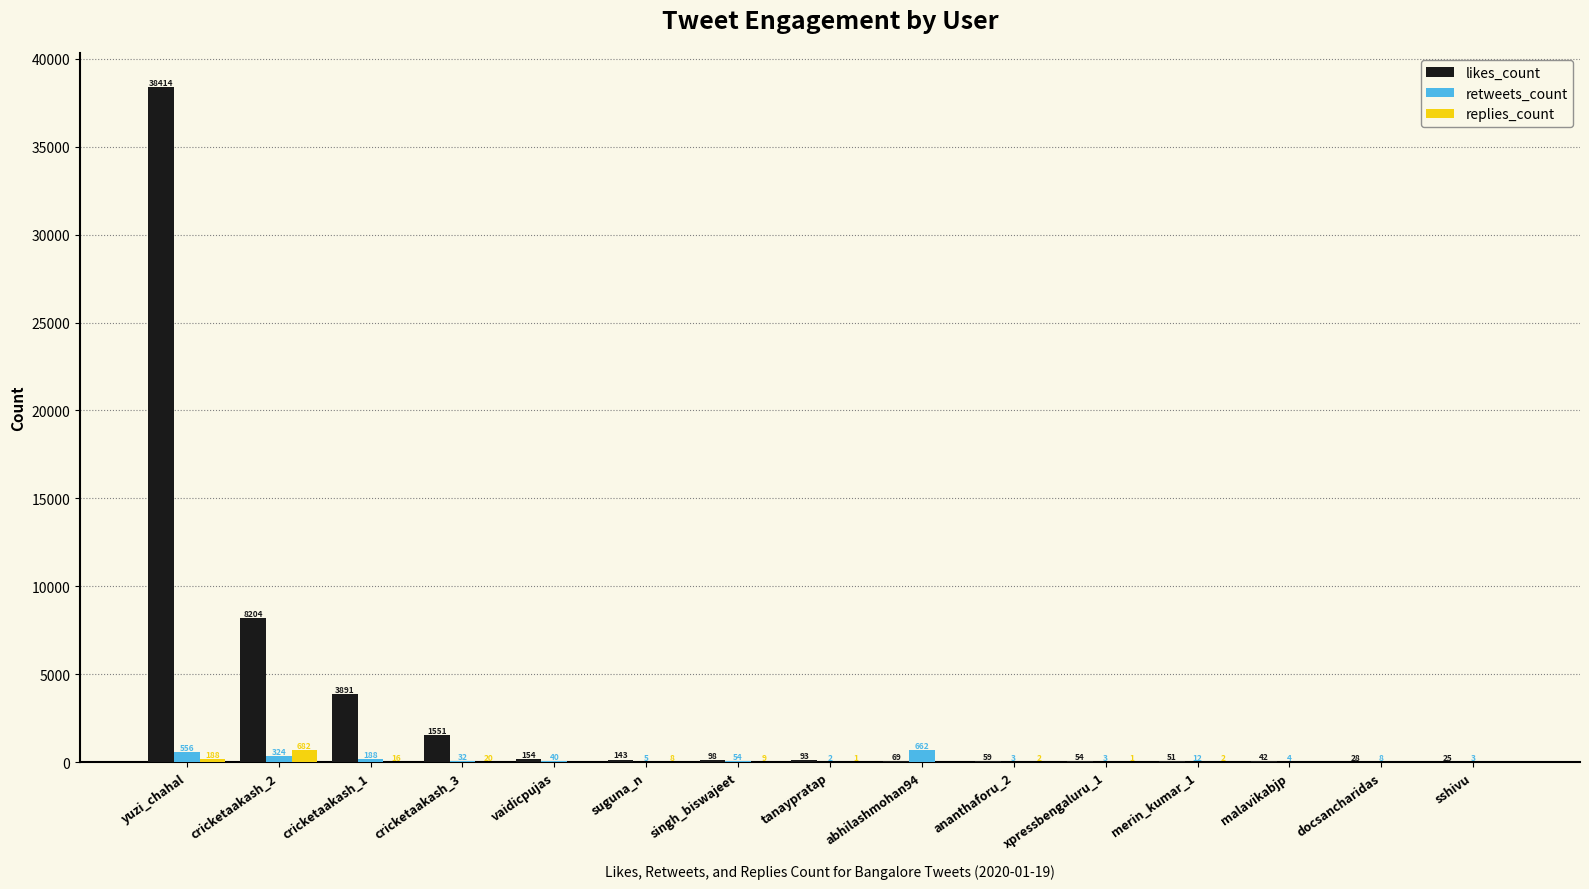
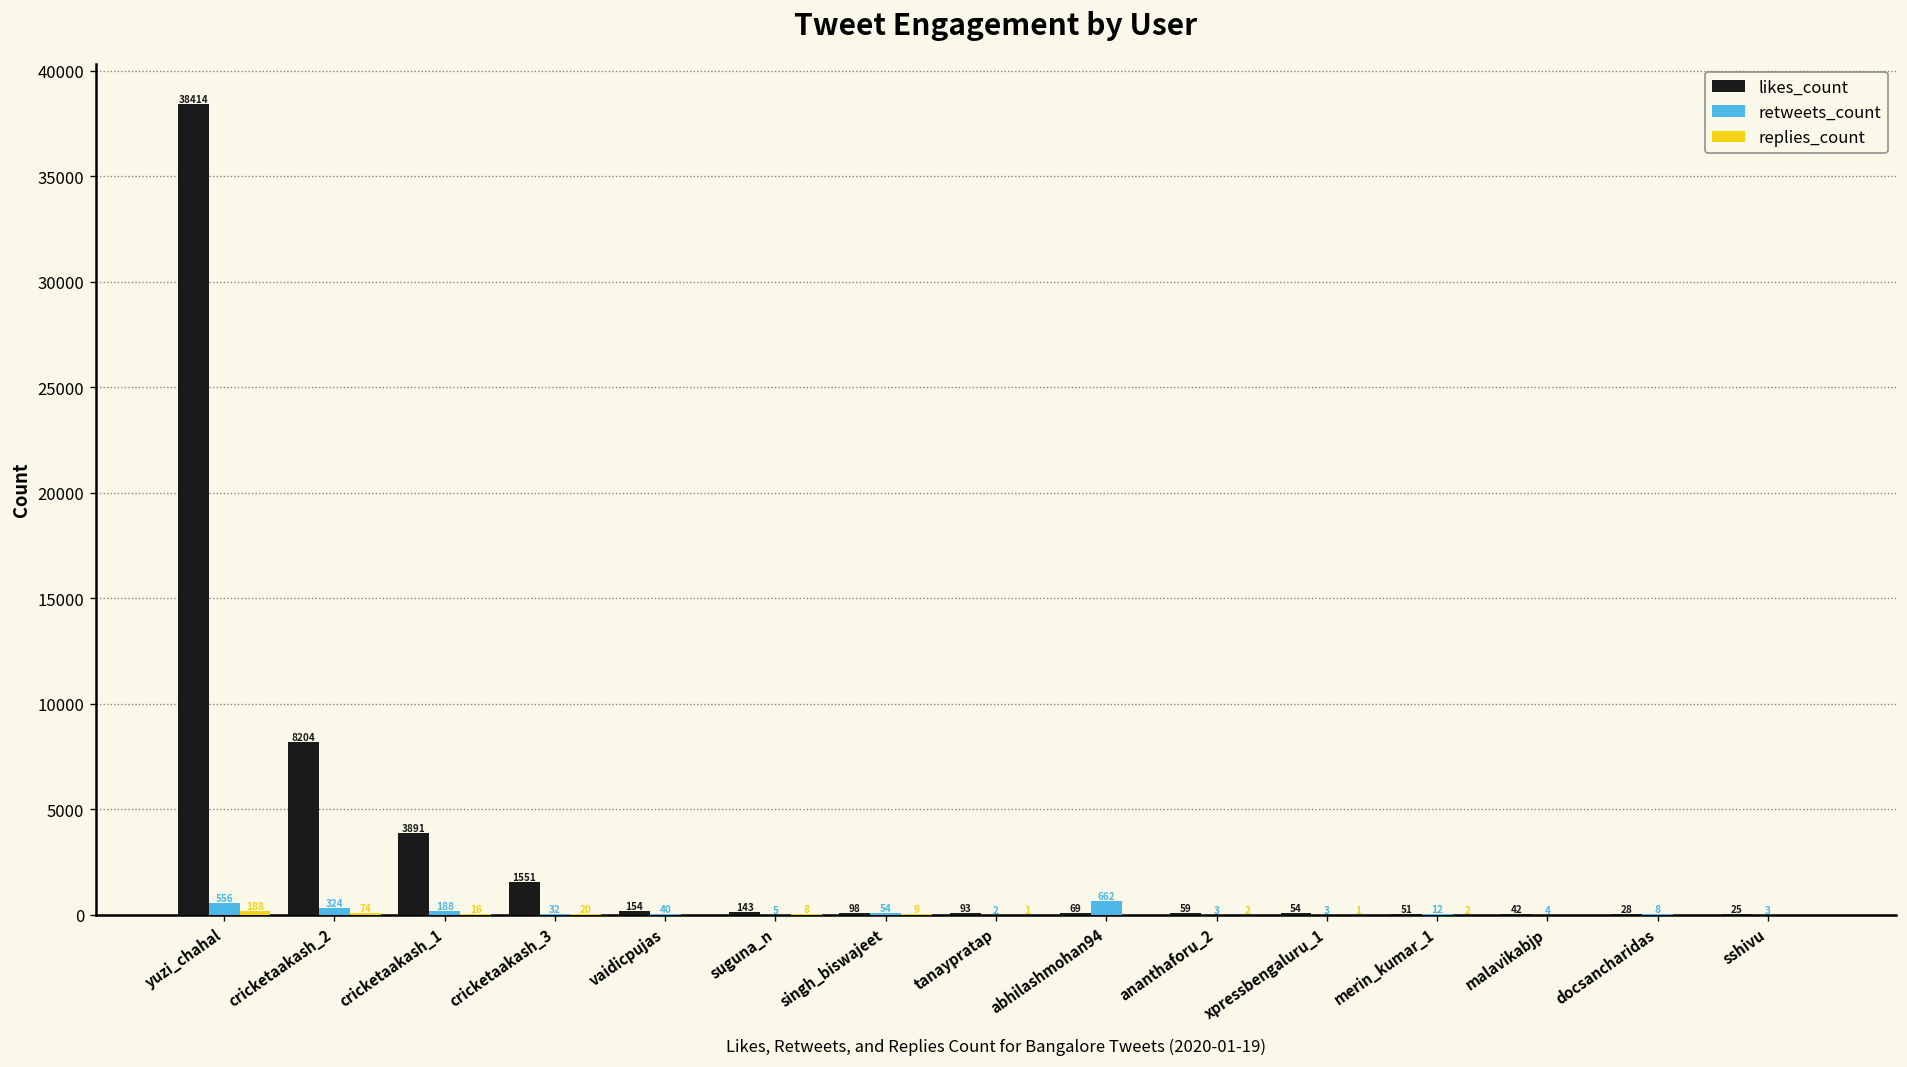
  {
    "likes_count": {
      "yuzi_chahal": 38414,
      "cricketaakash_2": 8204,
      "cricketaakash_1": 3891,
      "cricketaakash_3": 1551,
      "vaidicpujas": 154,
      "suguna_n": 143,
      "singh_biswajeet": 98,
      "tanaypratap": 93,
      "abhilashmohan94": 69,
      "ananthaforu_2": 59,
      "xpressbengaluru_1": 54,
      "merin_kumar_1": 51,
      "malavikabjp": 42,
      "docsancharidas": 28,
      "sshivu": 25
    },
    "retweets_count": {
      "yuzi_chahal": 556,
      "cricketaakash_2": 324,
      "cricketaakash_1": 188,
      "cricketaakash_3": 32,
      "vaidicpujas": 40,
      "suguna_n": 5,
      "singh_biswajeet": 54,
      "tanaypratap": 2,
      "abhilashmohan94": 662,
      "ananthaforu_2": 3,
      "xpressbengaluru_1": 3,
      "merin_kumar_1": 12,
      "malavikabjp": 4,
      "docsancharidas": 8,
      "sshivu": 3
    },
    "replies_count": {
      "yuzi_chahal": 188,
-     "cricketaakash_2": 682,
+     "cricketaakash_2": 74,
      "cricketaakash_1": 16,
      "cricketaakash_3": 20,
      "suguna_n": 8,
      "singh_biswajeet": 9,
      "tanaypratap": 1,
      "ananthaforu_2": 2,
      "xpressbengaluru_1": 1,
      "merin_kumar_1": 2
    }
  }
